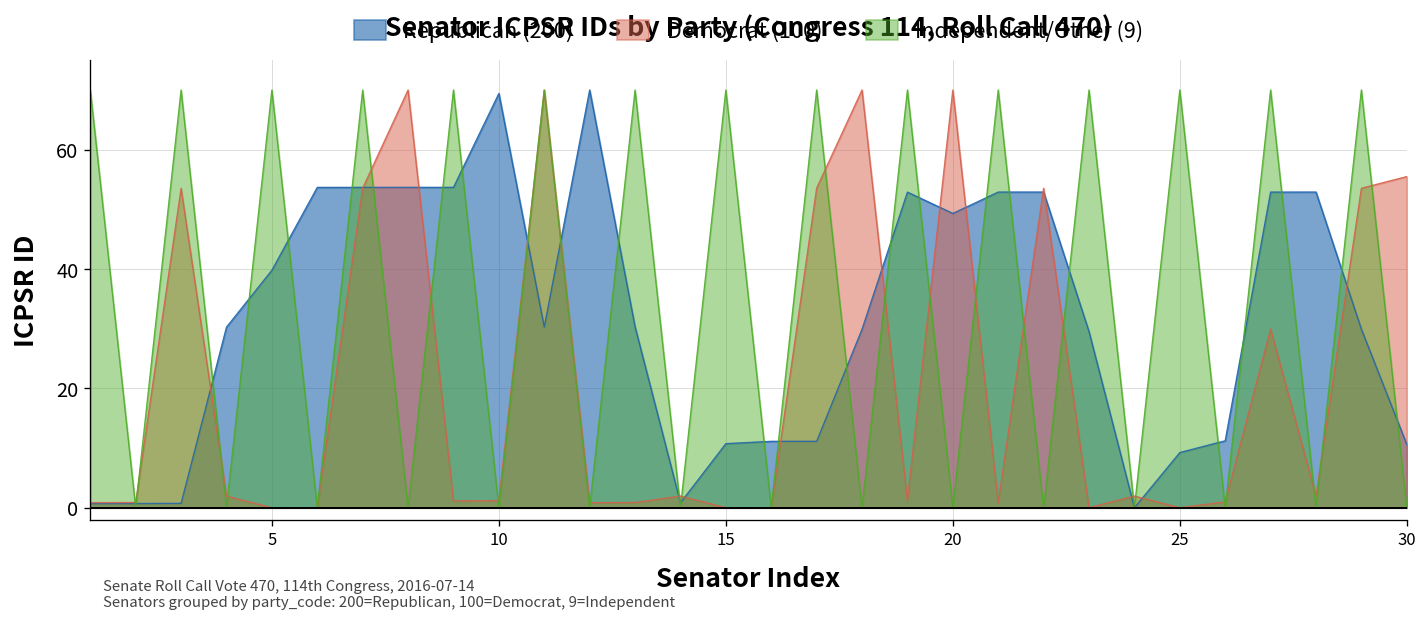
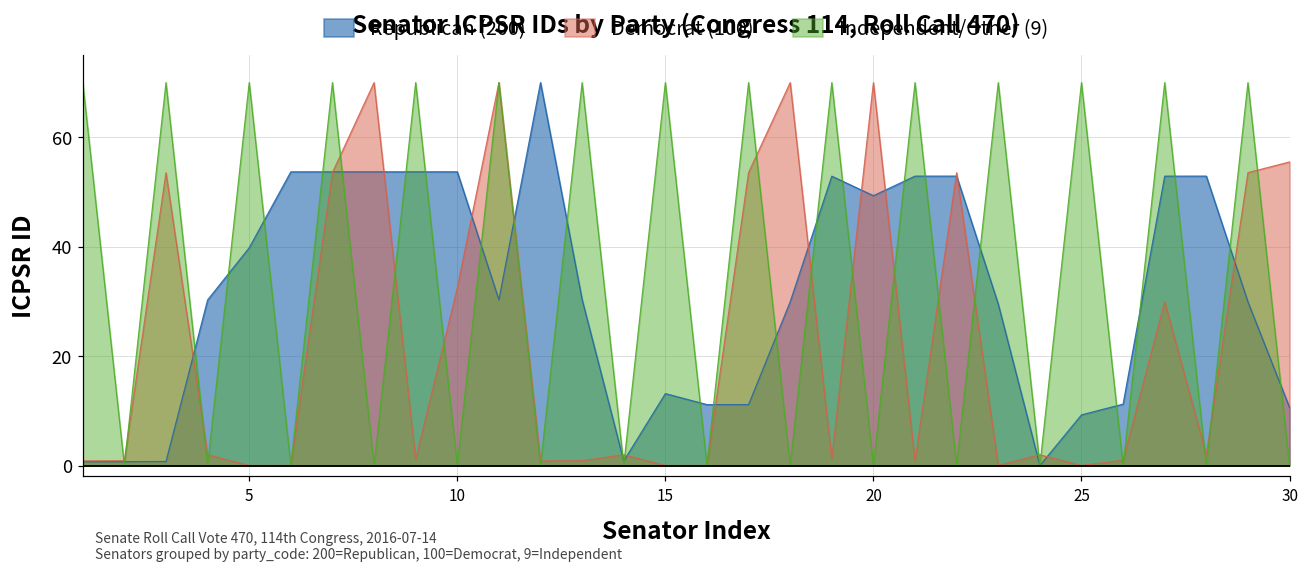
  {
    "Republican (200)": {
      "5": 40,
-     "10": 69,
-     "15": 11,
+     "10": 54,
+     "15": 13,
      "20": 49,
      "25": 9,
      "30": 11
    },
    "Democrat (100)": {
      "5": 0,
-     "10": 1,
+     "10": 32,
      "15": 0,
      "20": 70,
      "25": 0,
      "30": 55
    },
    "Independent/Other (9)": {
      "5": 70,
      "10": 0,
      "15": 70,
      "20": 0,
      "25": 70,
      "30": 0
    }
  }
